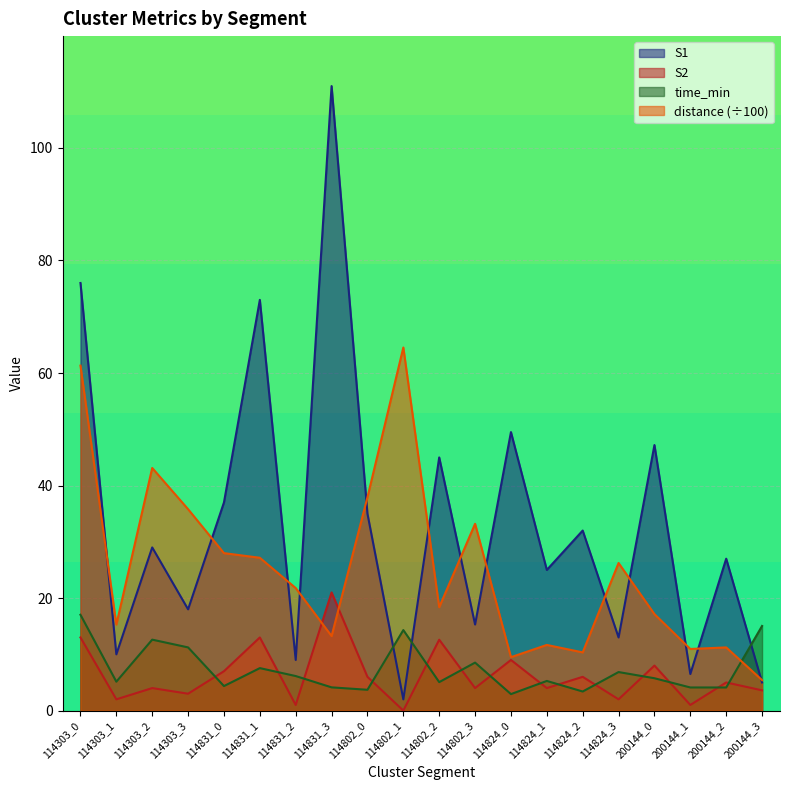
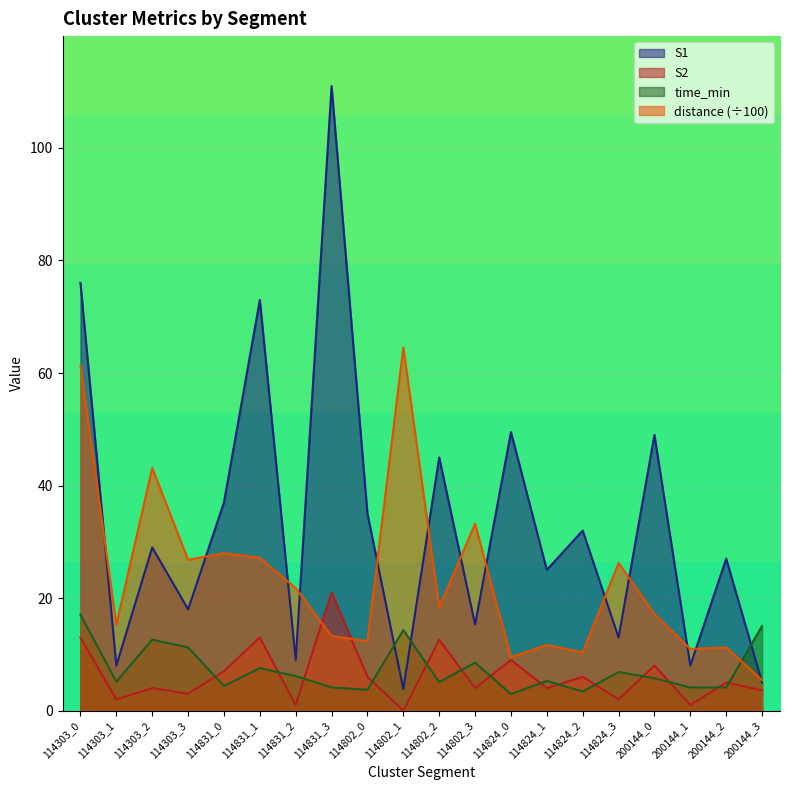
  {
    "S1": {
      "114303_0": 76,
-     "114303_1": 10,
+     "114303_1": 8,
      "114303_2": 29,
      "114303_3": 18,
      "114831_0": 37,
      "114831_1": 73,
      "114831_2": 9,
      "114831_3": 111,
      "114802_0": 35,
-     "114802_1": 2,
+     "114802_1": 4,
      "114802_2": 45,
      "114802_3": 15,
      "114824_0": 50,
      "114824_1": 25,
      "114824_2": 32,
      "114824_3": 13,
-     "200144_0": 47,
-     "200144_1": 7,
+     "200144_0": 49,
+     "200144_1": 8,
      "200144_2": 27
    },
    "S2": {
      "114303_0": 13,
      "114303_1": 2,
      "114303_2": 4,
      "114303_3": 3,
      "114831_0": 7,
      "114831_1": 13,
      "114831_2": 1,
      "114831_3": 21,
      "114802_0": 6,
      "114802_1": 0,
      "114802_2": 13,
      "114802_3": 4,
      "114824_0": 9,
      "114824_1": 4,
      "114824_2": 6,
      "114824_3": 2,
      "200144_0": 8,
      "200144_1": 1,
      "200144_2": 5,
      "200144_3": 4
    },
    "time_min": {
      "114303_0": 17,
      "114303_1": 5,
      "114303_2": 13,
      "114303_3": 11,
      "114831_0": 4,
      "114831_1": 8,
      "114831_2": 6,
      "114831_3": 4,
      "114802_0": 4,
      "114802_1": 14,
      "114802_2": 5,
      "114802_3": 9,
      "114824_0": 3,
      "114824_1": 5,
      "114824_2": 3,
      "114824_3": 7,
      "200144_0": 6,
      "200144_1": 4,
      "200144_2": 4,
      "200144_3": 15
    },
    "distance (÷100)": {
      "114303_0": 61,
      "114303_1": 15,
      "114303_2": 43,
-     "114303_3": 36,
+     "114303_3": 27,
      "114831_0": 28,
      "114831_1": 27,
      "114831_2": 22,
      "114831_3": 13,
-     "114802_0": 38,
+     "114802_0": 12,
      "114802_1": 65,
      "114802_2": 18,
      "114802_3": 33,
      "114824_0": 9,
      "114824_1": 12,
      "114824_2": 10,
      "114824_3": 26,
      "200144_0": 17,
      "200144_1": 11,
      "200144_2": 11
    }
  }
